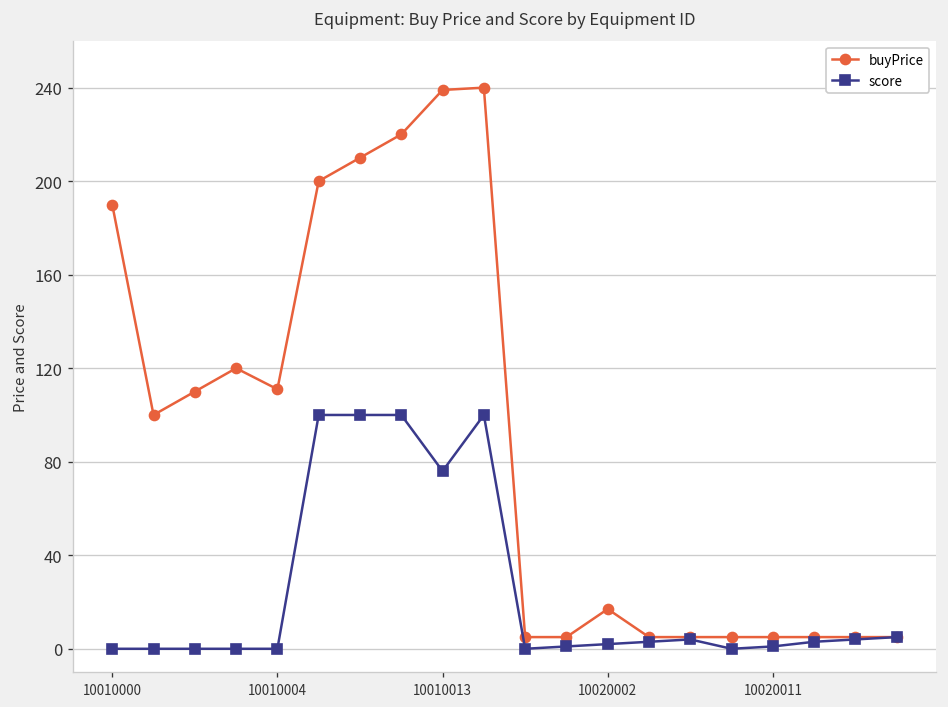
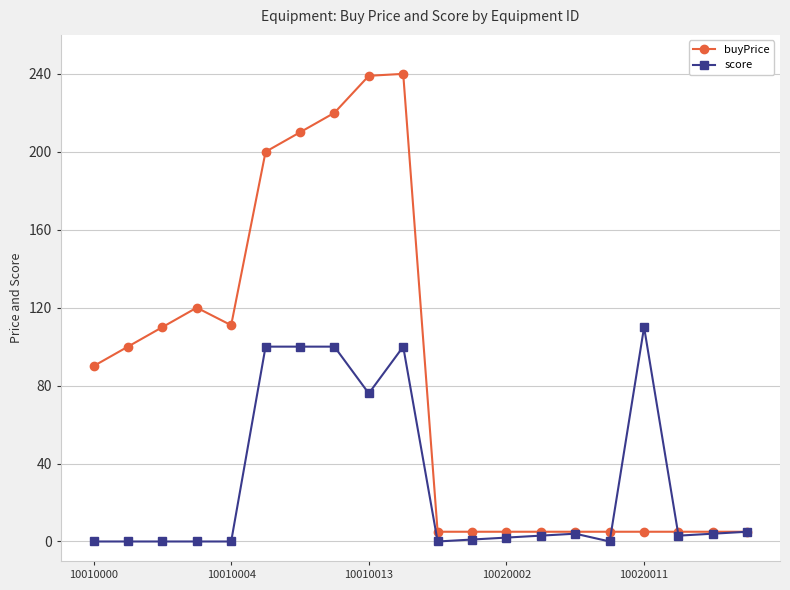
  {
    "buyPrice": {
-     "10010000": 190,
+     "10010000": 90,
      "10010004": 111,
      "10010013": 239,
-     "10020002": 17,
+     "10020002": 5,
      "10020011": 5
    },
    "score": {
      "10010000": 0,
      "10010004": 0,
      "10010013": 76,
      "10020002": 2,
-     "10020011": 1
+     "10020011": 110
    }
  }
